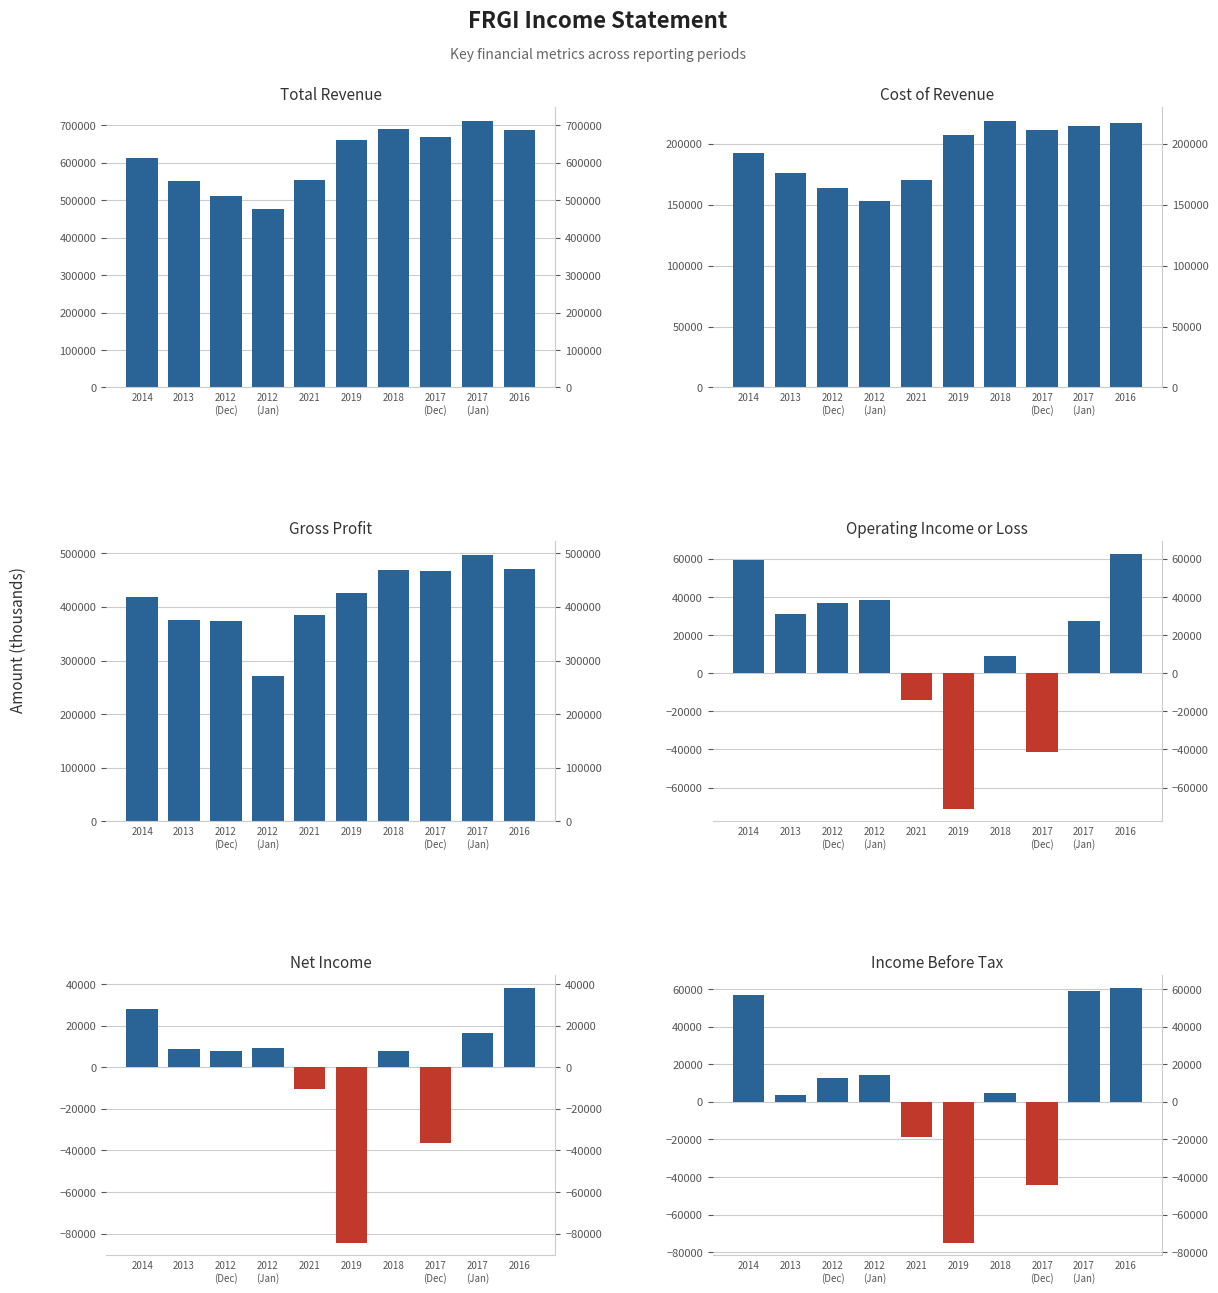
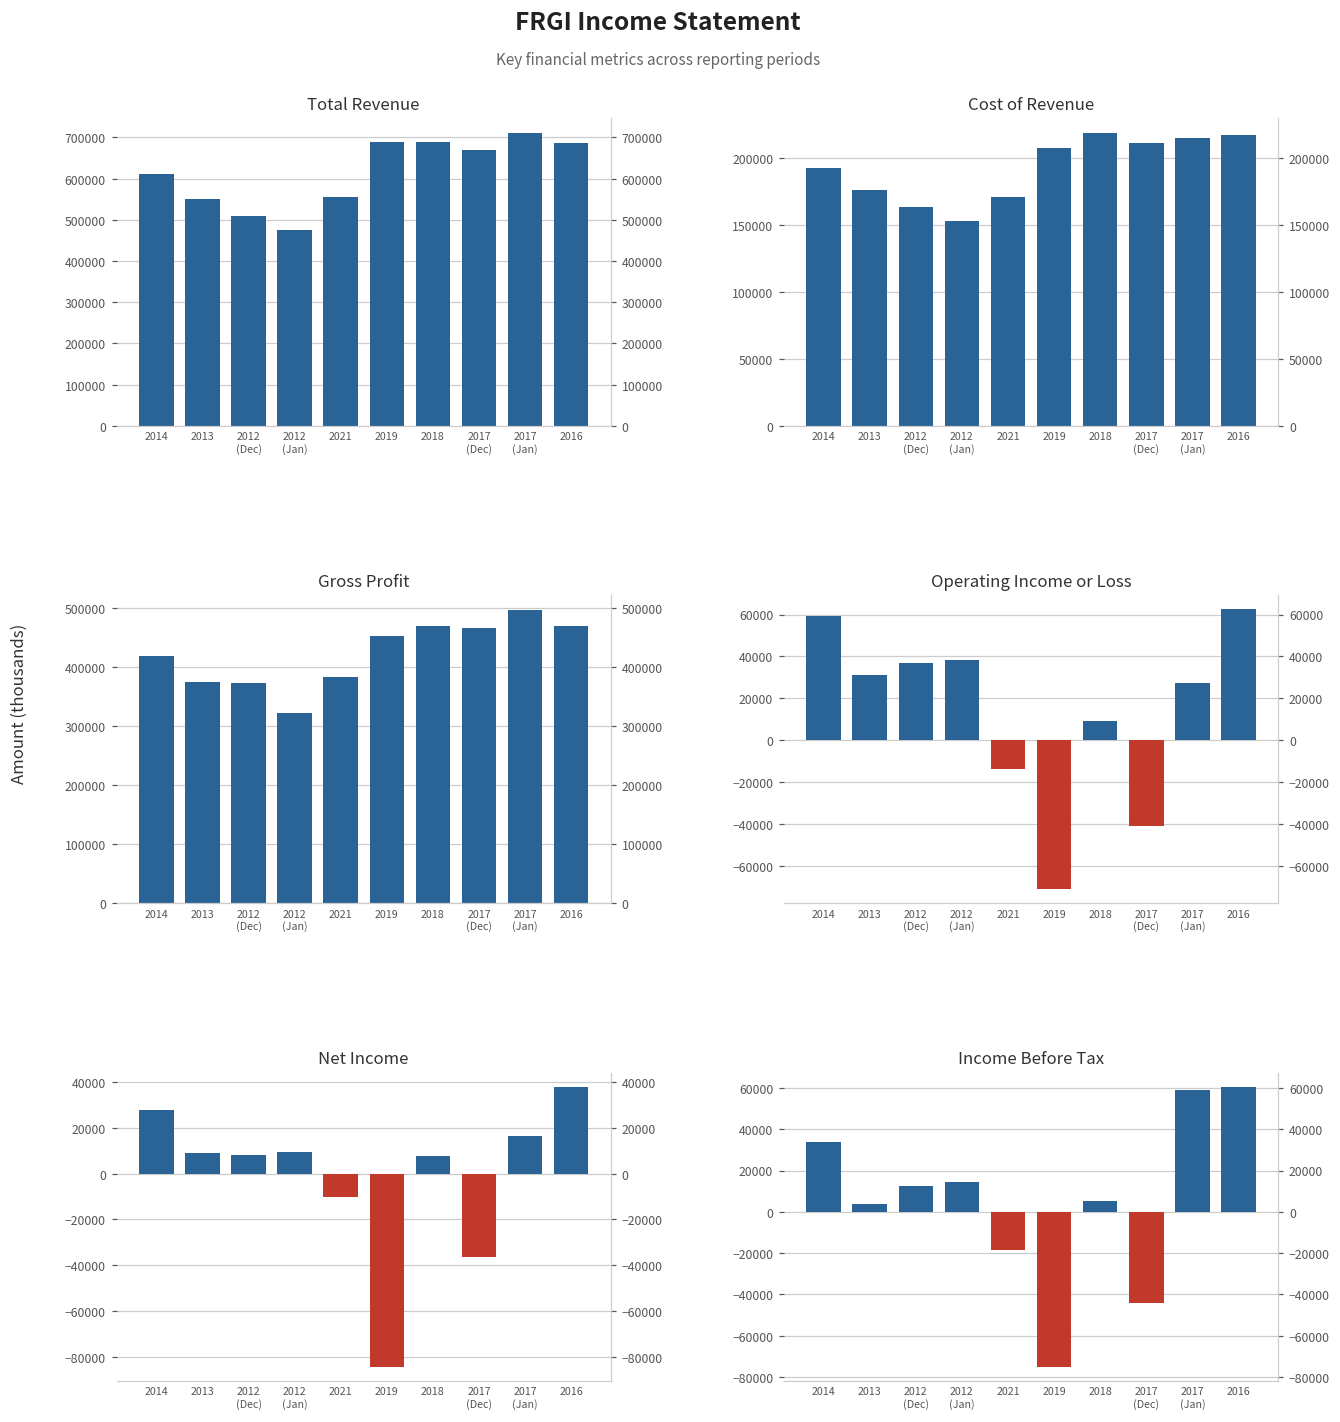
  {
    "Total Revenue": {
      "2014": 610000,
      "2013": 550000,
      "2012 (Dec)": 510000,
      "2012 (Jan)": 480000,
      "2021": 550000,
-     "2019": 660000,
+     "2019": 690000,
      "2018": 690000,
      "2017 (Dec)": 670000,
      "2017 (Jan)": 710000,
      "2016": 690000
    },
    "Cost of Revenue": {
      "2014": 192000,
      "2013": 176000,
      "2012 (Dec)": 164000,
      "2012 (Jan)": 153000,
      "2021": 171000,
      "2019": 208000,
      "2018": 219000,
      "2017 (Dec)": 211000,
      "2017 (Jan)": 215000,
      "2016": 217000
    },
    "Gross Profit": {
      "2014": 420000,
      "2013": 380000,
      "2012 (Dec)": 370000,
-     "2012 (Jan)": 270000,
+     "2012 (Jan)": 320000,
      "2021": 380000,
-     "2019": 430000,
+     "2019": 450000,
      "2018": 470000,
      "2017 (Dec)": 470000,
      "2017 (Jan)": 500000,
      "2016": 470000
    },
    "Operating Income or Loss": {
      "2014": 59000,
      "2013": 31000,
      "2012 (Dec)": 37000,
      "2012 (Jan)": 38000,
      "2021": -14000,
      "2019": -71000,
      "2018": 9000,
      "2017 (Dec)": -41000,
      "2017 (Jan)": 27000,
      "2016": 63000
    },
    "Net Income": {
      "2014": 28000,
      "2013": 9000,
      "2012 (Dec)": 8000,
      "2012 (Jan)": 10000,
      "2021": -10000,
      "2019": -84000,
      "2018": 8000,
      "2017 (Dec)": -36000,
      "2017 (Jan)": 17000,
      "2016": 38000
    },
    "Income Before Tax": {
-     "2014": 57000,
+     "2014": 34000,
      "2013": 4000,
      "2012 (Dec)": 13000,
      "2012 (Jan)": 14000,
      "2021": -19000,
      "2019": -75000,
      "2018": 5000,
      "2017 (Dec)": -44000,
      "2017 (Jan)": 59000,
      "2016": 61000
    }
  }
